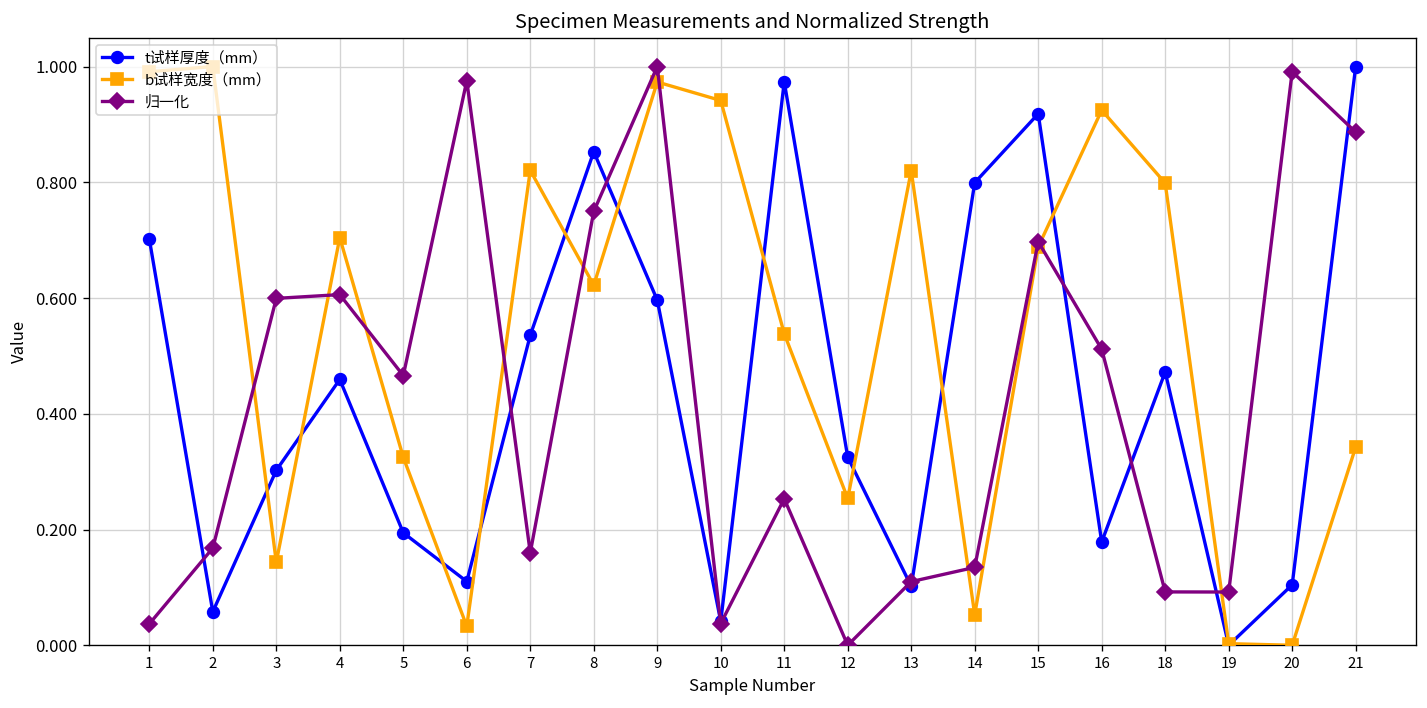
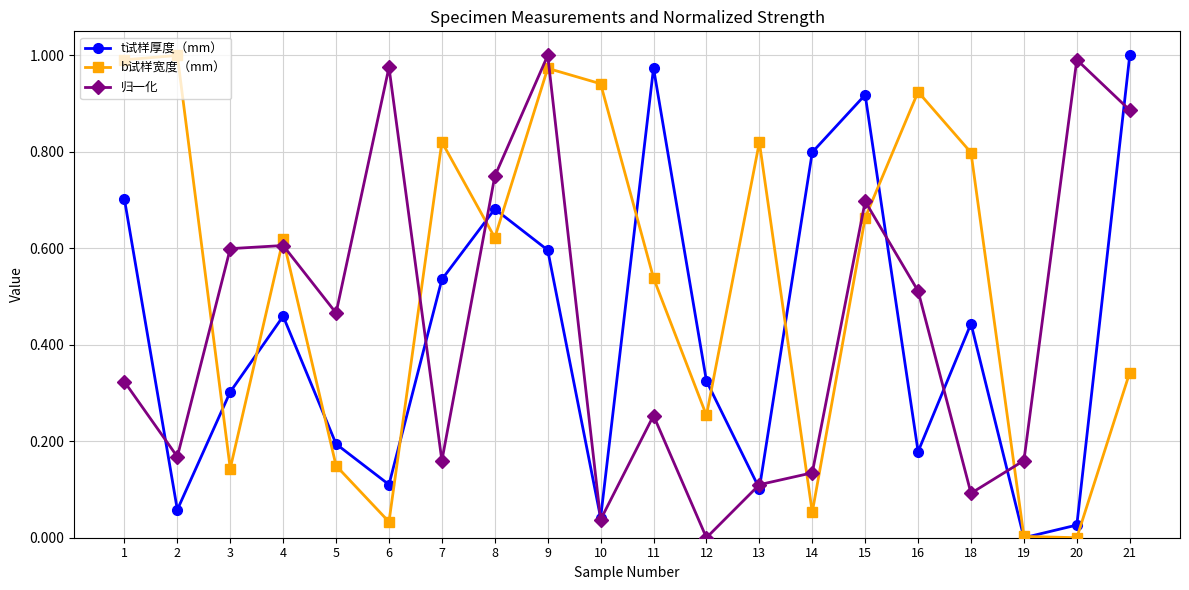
  {
    "t试样厚度（mm）": {
      "1": 0.70,
      "2": 0.06,
      "3": 0.30,
      "4": 0.46,
      "5": 0.19,
      "6": 0.11,
      "7": 0.54,
-     "8": 0.85,
+     "8": 0.68,
      "9": 0.60,
      "11": 0.97,
      "12": 0.33,
      "13": 0.10,
      "14": 0.80,
      "15": 0.92,
      "16": 0.18,
-     "18": 0.47,
-     "20": 0.10,
+     "18": 0.44,
+     "20": 0.03,
      "21": 1.00
    },
    "b试样宽度（mm）": {
      "3": 0.14,
-     "4": 0.70,
-     "5": 0.32,
+     "4": 0.62,
+     "5": 0.15,
      "6": 0.03,
      "7": 0.82,
      "8": 0.62,
      "9": 0.97,
      "10": 0.94,
      "11": 0.54,
      "12": 0.25,
      "13": 0.82,
      "14": 0.05,
-     "15": 0.69,
+     "15": 0.66,
      "16": 0.92,
      "18": 0.80,
      "20": 0.00,
      "21": 0.34
    },
    "归一化": {
-     "1": 0.04,
+     "1": 0.32,
      "2": 0.17,
      "3": 0.60,
      "4": 0.61,
      "5": 0.47,
      "6": 0.98,
      "7": 0.16,
      "8": 0.75,
      "9": 1.00,
      "11": 0.25,
      "12": 0.00,
      "13": 0.11,
      "14": 0.13,
      "15": 0.70,
      "16": 0.51,
      "18": 0.09,
-     "19": 0.09,
+     "19": 0.16,
      "20": 0.99,
      "21": 0.89
    }
  }
